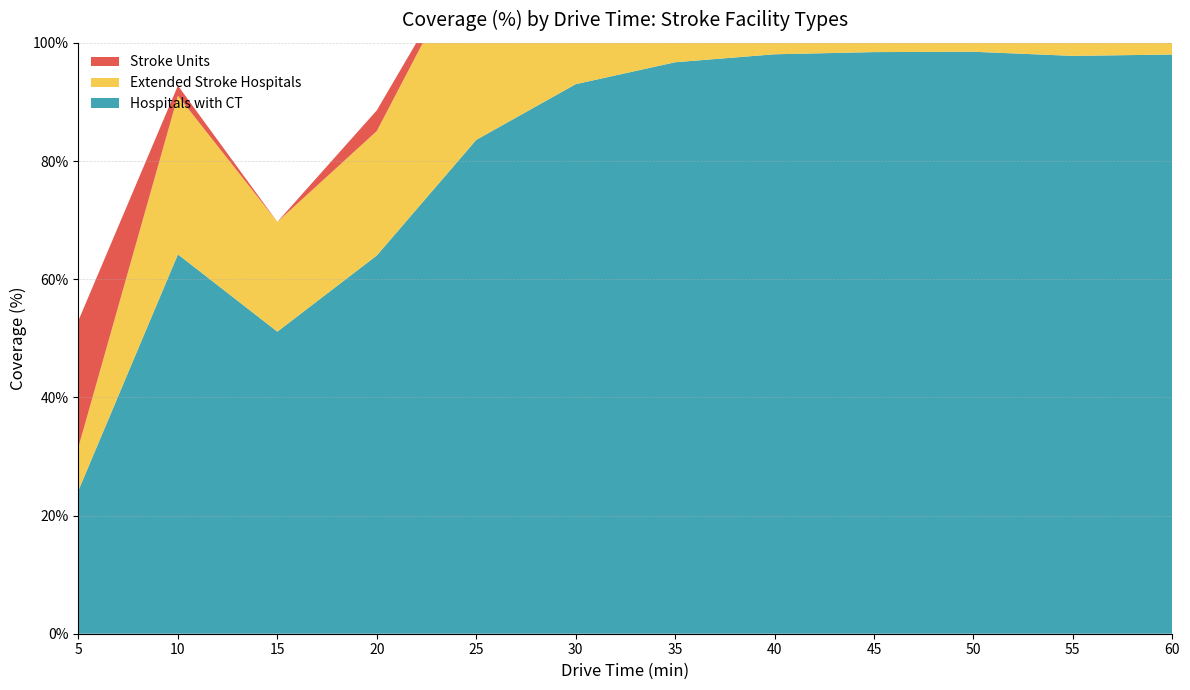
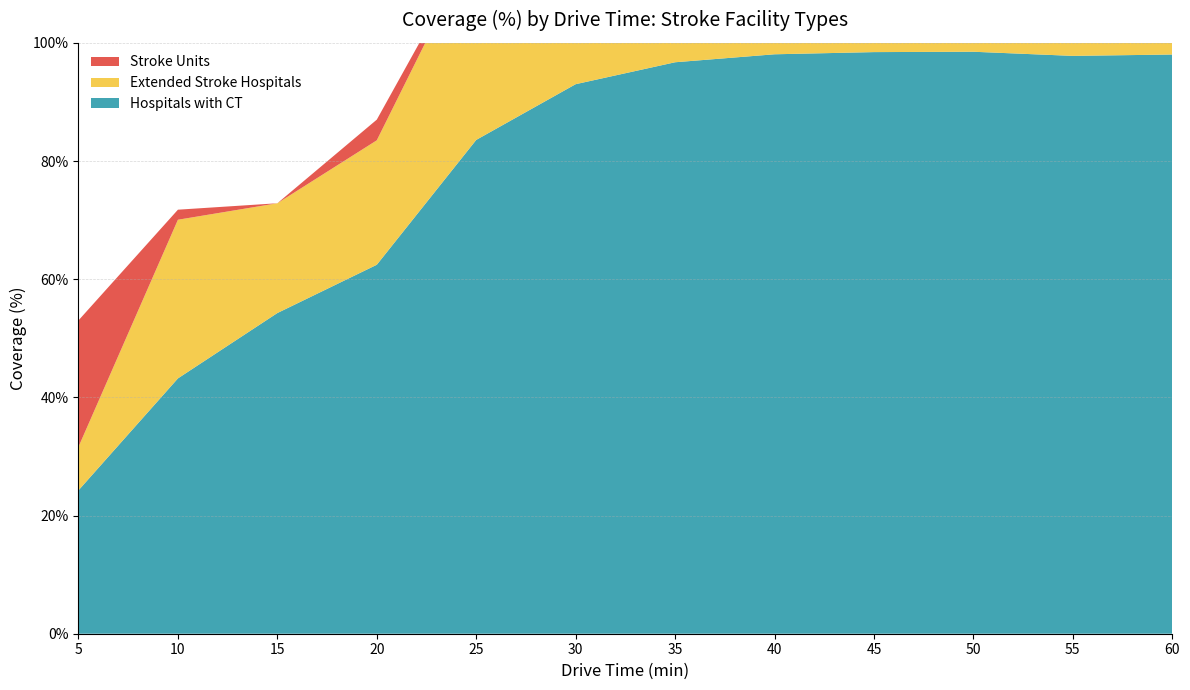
  {
    "Hospitals with CT": {
      "5": "24%",
-     "10": "64%",
-     "15": "51%",
-     "20": "64%",
+     "10": "43%",
+     "15": "54%",
+     "20": "62%",
      "25": "84%",
      "30": "93%",
      "35": "97%",
      "40": "98%",
      "45": "98%",
      "50": "98%",
      "55": "98%",
      "60": "98%"
    },
    "Extended Stroke Hospitals": {
      "5": "7%",
      "10": "27%",
      "20": "21%"
    },
    "Stroke Units": {
      "5": "21%",
      "10": "2%",
      "20": "4%"
    }
  }
